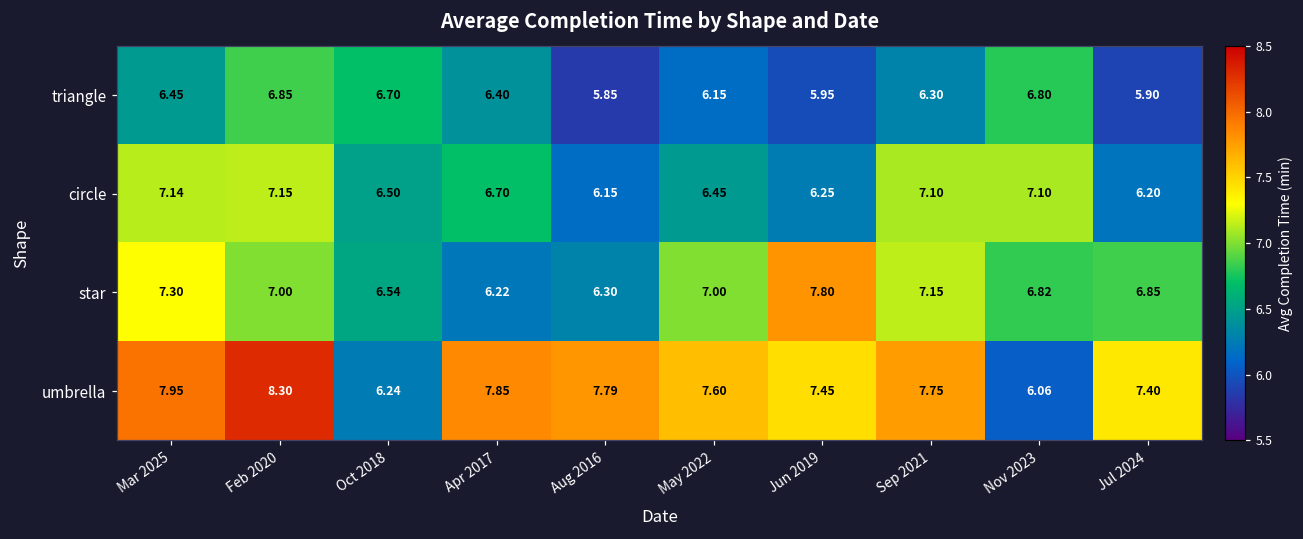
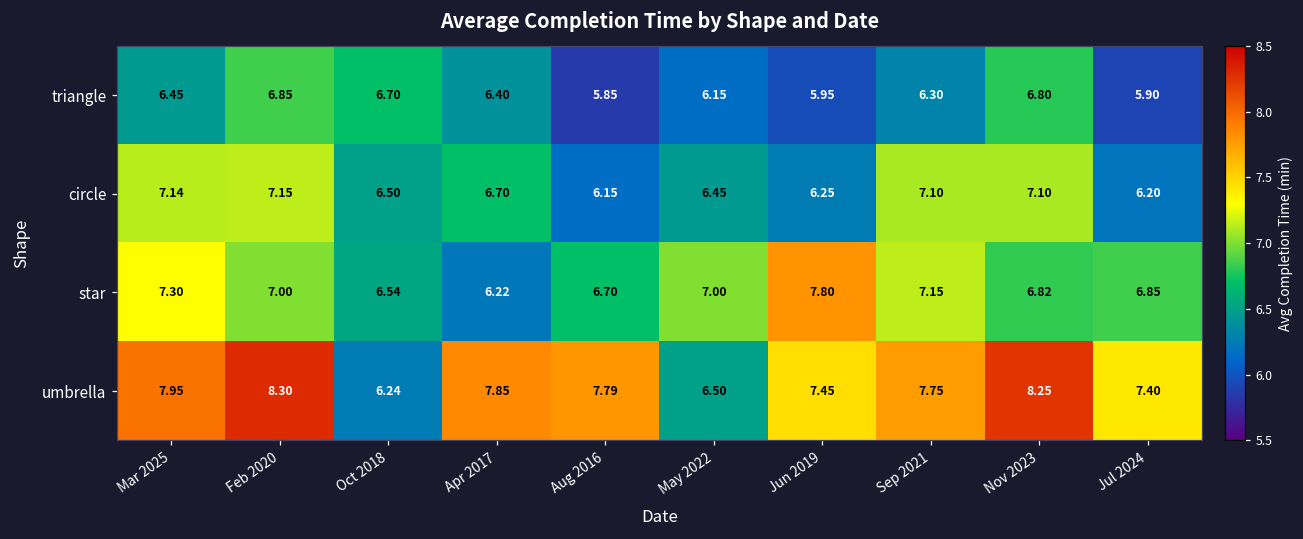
  {
    "triangle": {
      "Mar 2025": 6.45,
      "Feb 2020": 6.85,
      "Oct 2018": 6.70,
      "Apr 2017": 6.40,
      "Aug 2016": 5.85,
      "May 2022": 6.15,
      "Jun 2019": 5.95,
      "Sep 2021": 6.30,
      "Nov 2023": 6.80,
      "Jul 2024": 5.90
    },
    "circle": {
      "Mar 2025": 7.14,
      "Feb 2020": 7.15,
      "Oct 2018": 6.50,
      "Apr 2017": 6.70,
      "Aug 2016": 6.15,
      "May 2022": 6.45,
      "Jun 2019": 6.25,
      "Sep 2021": 7.10,
      "Nov 2023": 7.10,
      "Jul 2024": 6.20
    },
    "star": {
      "Mar 2025": 7.30,
      "Feb 2020": 7.00,
      "Oct 2018": 6.54,
      "Apr 2017": 6.22,
-     "Aug 2016": 6.30,
+     "Aug 2016": 6.70,
      "May 2022": 7.00,
      "Jun 2019": 7.80,
      "Sep 2021": 7.15,
      "Nov 2023": 6.82,
      "Jul 2024": 6.85
    },
    "umbrella": {
      "Mar 2025": 7.95,
      "Feb 2020": 8.30,
      "Oct 2018": 6.24,
      "Apr 2017": 7.85,
      "Aug 2016": 7.79,
-     "May 2022": 7.60,
+     "May 2022": 6.50,
      "Jun 2019": 7.45,
      "Sep 2021": 7.75,
-     "Nov 2023": 6.06,
+     "Nov 2023": 8.25,
      "Jul 2024": 7.40
    }
  }
